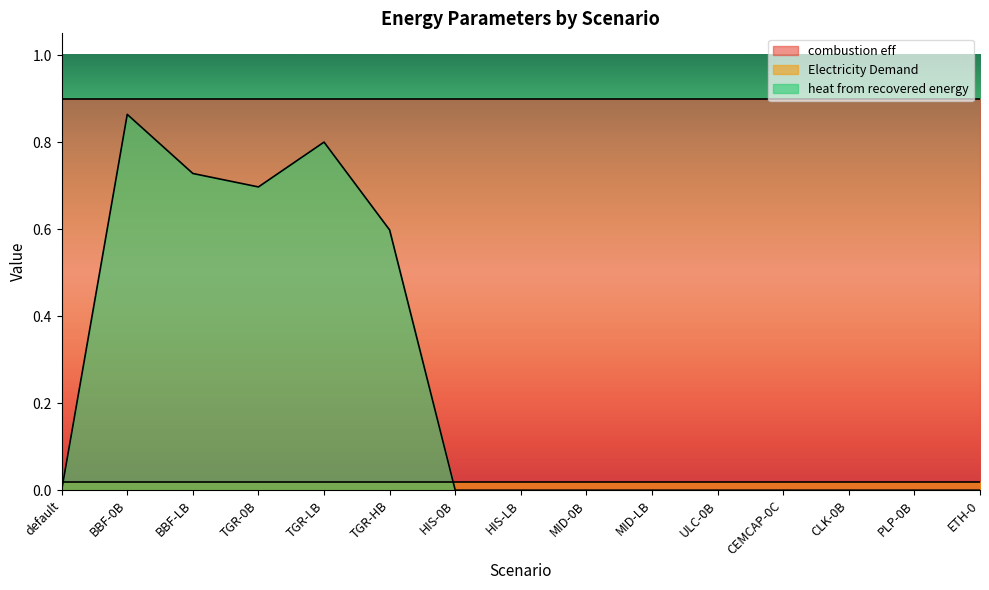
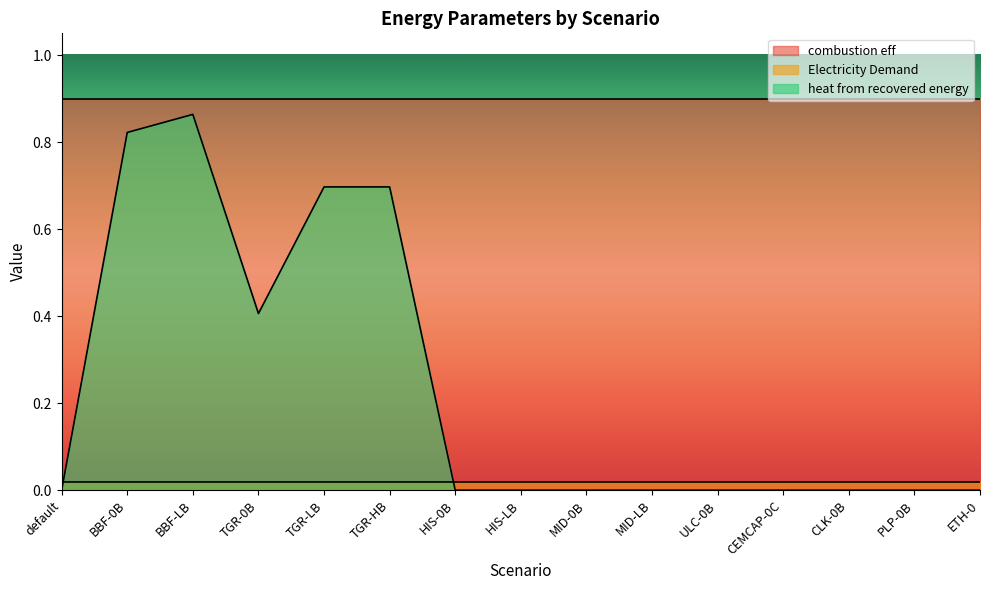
  {
    "combustion eff": {
      "default": 0.90,
      "BBF-0B": 0.90,
      "BBF-LB": 0.90,
      "TGR-0B": 0.90,
      "TGR-LB": 0.90,
      "TGR-HB": 0.90,
      "HIS-0B": 0.90,
      "HIS-LB": 0.90,
      "MID-0B": 0.90,
      "MID-LB": 0.90,
      "ULC-0B": 0.90,
      "ETH-0": 0.90
    },
    "Electricity Demand": {
      "default": 0.02,
      "BBF-0B": 0.02,
      "BBF-LB": 0.02,
      "TGR-0B": 0.02,
      "TGR-LB": 0.02,
      "TGR-HB": 0.02,
      "HIS-0B": 0.02,
      "HIS-LB": 0.02,
      "MID-0B": 0.02,
      "MID-LB": 0.02,
      "ULC-0B": 0.02,
      "CEMCAP-0C": 0.02,
      "CLK-0B": 0.02,
      "PLP-0B": 0.02,
      "ETH-0": 0.02
    },
    "heat from recovered energy": {
      "default": 0.00,
-     "BBF-0B": 0.86,
-     "BBF-LB": 0.73,
-     "TGR-0B": 0.70,
-     "TGR-LB": 0.80,
-     "TGR-HB": 0.60,
+     "BBF-0B": 0.82,
+     "BBF-LB": 0.86,
+     "TGR-0B": 0.41,
+     "TGR-LB": 0.70,
+     "TGR-HB": 0.70,
      "HIS-0B": 0.00,
      "HIS-LB": 0.00,
      "MID-0B": 0.00,
      "MID-LB": 0.00,
      "ULC-0B": 0.00,
      "CEMCAP-0C": 0.00,
      "CLK-0B": 0.00,
      "PLP-0B": 0.00,
      "ETH-0": 0.00
    }
  }
